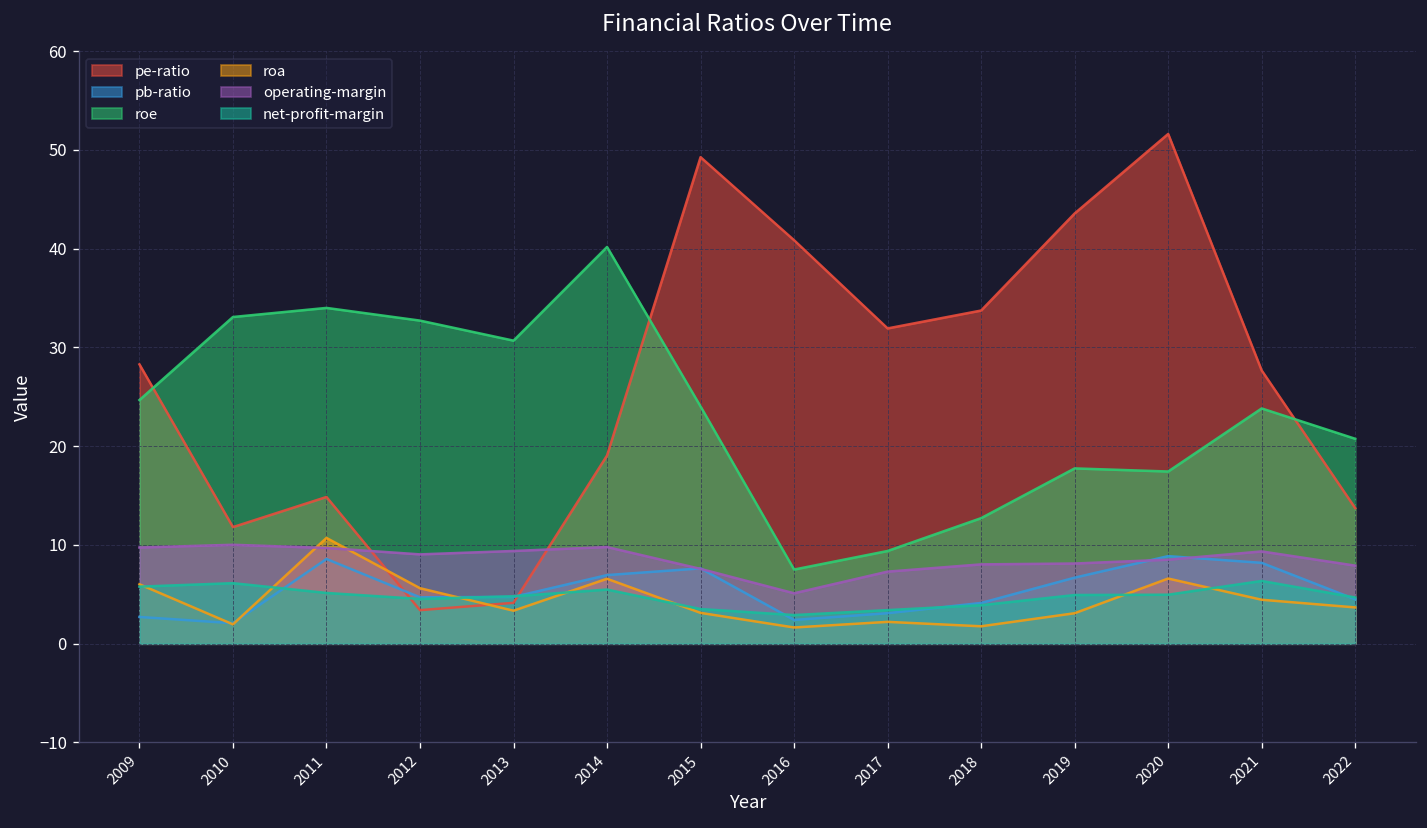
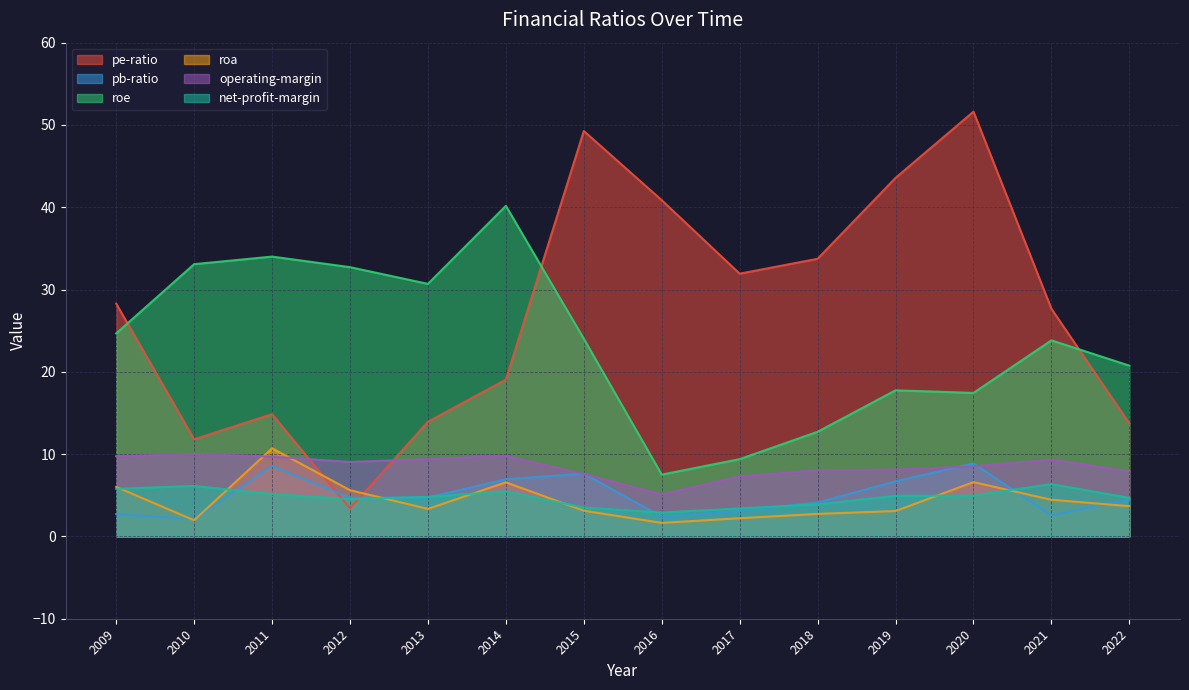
  {
    "pe-ratio": {
      "2009": 28,
      "2010": 12,
      "2011": 15,
      "2012": 3,
-     "2013": 4,
+     "2013": 14,
      "2014": 19,
      "2015": 49,
      "2016": 41,
      "2017": 32,
      "2018": 34,
      "2019": 44,
      "2020": 52,
      "2021": 28,
      "2022": 14
    },
    "pb-ratio": {
      "2009": 3,
      "2011": 9,
      "2014": 7,
      "2016": 2,
      "2017": 3,
      "2019": 7,
      "2020": 9,
-     "2021": 8
+     "2021": 3
    },
    "roa": {
      "2011": 11,
      "2012": 6,
      "2013": 3,
      "2014": 7,
      "2015": 3,
      "2016": 2,
      "2017": 2,
-     "2018": 2,
+     "2018": 3,
      "2019": 3,
      "2020": 7,
      "2021": 4,
      "2022": 4
    },
    "operating-margin": {
      "2009": 10,
      "2010": 10,
      "2011": 10,
      "2012": 9,
      "2013": 9,
      "2014": 10,
      "2016": 5,
      "2017": 7,
      "2018": 8,
      "2019": 8,
      "2020": 9,
      "2021": 9,
      "2022": 8
    }
  }
